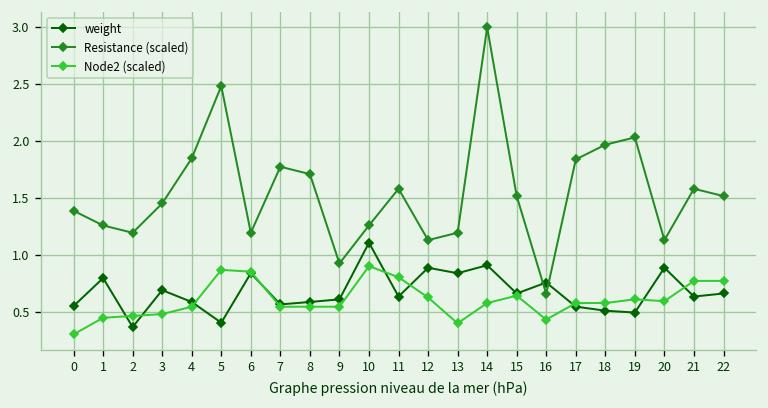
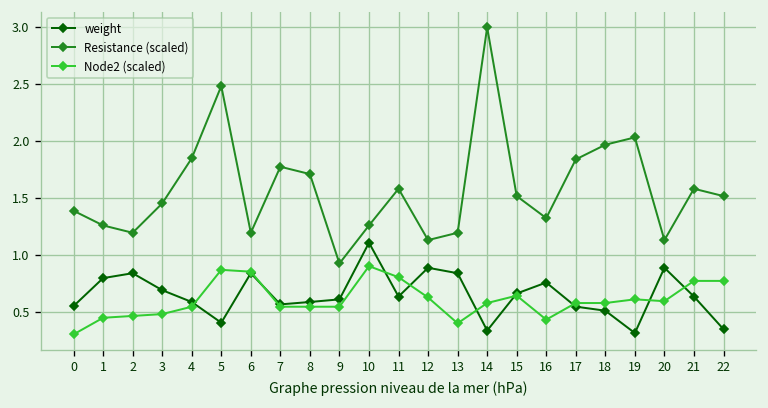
  {
    "weight": {
      "0": 0.5,
      "1": 0.8,
-     "2": 0.4,
+     "2": 0.8,
      "3": 0.7,
      "4": 0.6,
      "5": 0.4,
      "8": 0.6,
      "9": 0.6,
      "10": 1.1,
      "11": 0.6,
      "12": 0.9,
      "13": 0.8,
-     "14": 0.9,
+     "14": 0.3,
      "16": 0.8,
      "17": 0.5,
      "18": 0.5,
-     "19": 0.5,
+     "19": 0.3,
      "20": 0.9,
      "21": 0.6,
-     "22": 0.7
+     "22": 0.3
    },
    "Resistance (scaled)": {
      "0": 1.4,
      "1": 1.3,
      "2": 1.2,
      "3": 1.5,
      "4": 1.8,
      "5": 2.5,
      "6": 1.2,
      "7": 1.8,
      "8": 1.7,
      "9": 0.9,
      "10": 1.3,
      "11": 1.6,
      "12": 1.1,
      "13": 1.2,
      "14": 3.0,
      "15": 1.5,
-     "16": 0.7,
+     "16": 1.3,
      "17": 1.8,
      "18": 2.0,
      "19": 2.0,
      "20": 1.1,
      "21": 1.6,
      "22": 1.5
    },
    "Node2 (scaled)": {
      "0": 0.3,
      "1": 0.4,
      "2": 0.5,
      "3": 0.5,
      "4": 0.5,
      "5": 0.9,
      "8": 0.5,
      "9": 0.5,
      "10": 0.9,
      "11": 0.8,
      "12": 0.6,
      "13": 0.4,
      "14": 0.6,
      "16": 0.4,
      "17": 0.6,
      "18": 0.6,
      "19": 0.6,
      "20": 0.6,
      "21": 0.8,
      "22": 0.8
    }
  }
